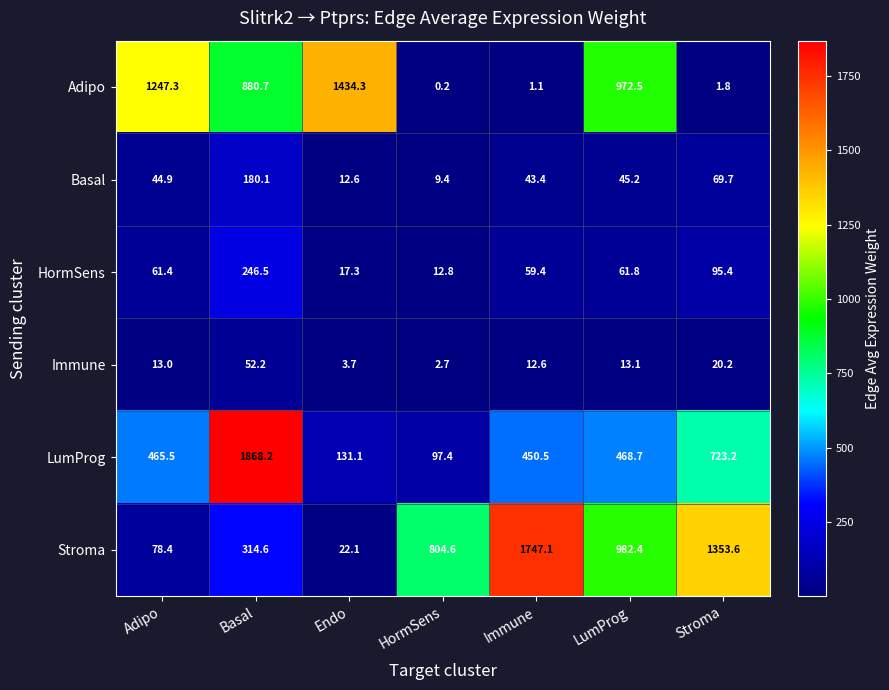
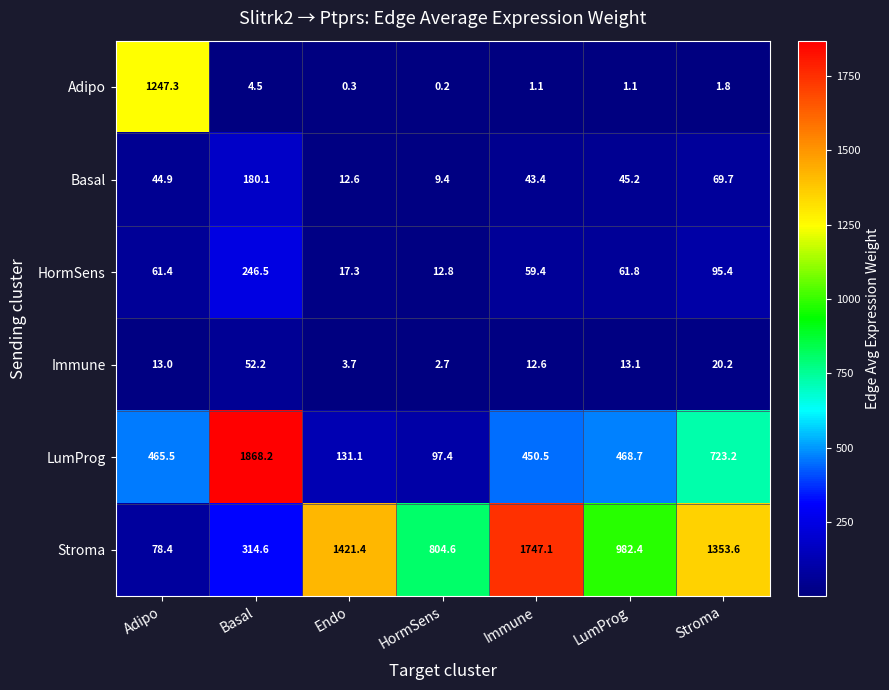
  {
    "Adipo": {
      "Adipo": 1247.3,
-     "Basal": 880.7,
-     "Endo": 1434.3,
+     "Basal": 4.5,
+     "Endo": 0.3,
      "HormSens": 0.2,
      "Immune": 1.1,
-     "LumProg": 972.5,
+     "LumProg": 1.1,
      "Stroma": 1.8
    },
    "Basal": {
      "Adipo": 44.9,
      "Basal": 180.1,
      "Endo": 12.6,
      "HormSens": 9.4,
      "Immune": 43.4,
      "LumProg": 45.2,
      "Stroma": 69.7
    },
    "HormSens": {
      "Adipo": 61.4,
      "Basal": 246.5,
      "Endo": 17.3,
      "HormSens": 12.8,
      "Immune": 59.4,
      "LumProg": 61.8,
      "Stroma": 95.4
    },
    "Immune": {
      "Adipo": 13.0,
      "Basal": 52.2,
      "Endo": 3.7,
      "HormSens": 2.7,
      "Immune": 12.6,
      "LumProg": 13.1,
      "Stroma": 20.2
    },
    "LumProg": {
      "Adipo": 465.5,
      "Basal": 1868.2,
      "Endo": 131.1,
      "HormSens": 97.4,
      "Immune": 450.5,
      "LumProg": 468.7,
      "Stroma": 723.2
    },
    "Stroma": {
      "Adipo": 78.4,
      "Basal": 314.6,
-     "Endo": 22.1,
+     "Endo": 1421.4,
      "HormSens": 804.6,
      "Immune": 1747.1,
      "LumProg": 982.4,
      "Stroma": 1353.6
    }
  }
